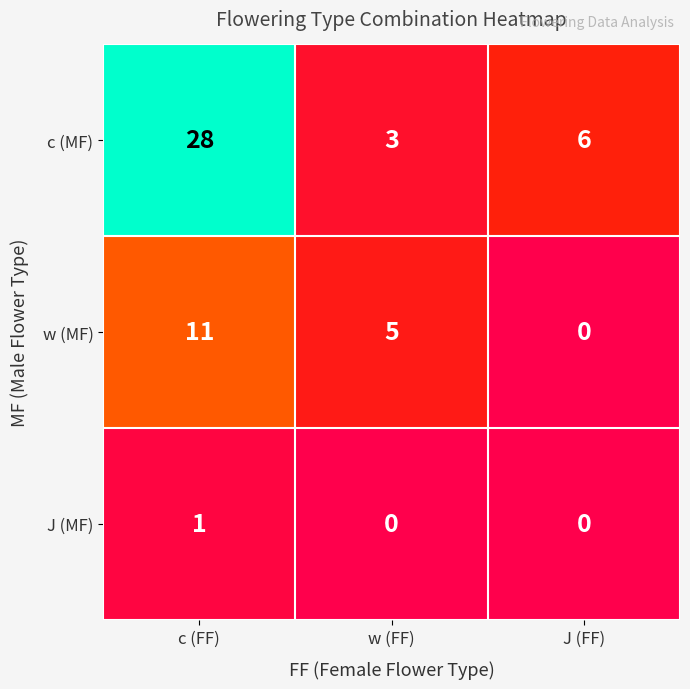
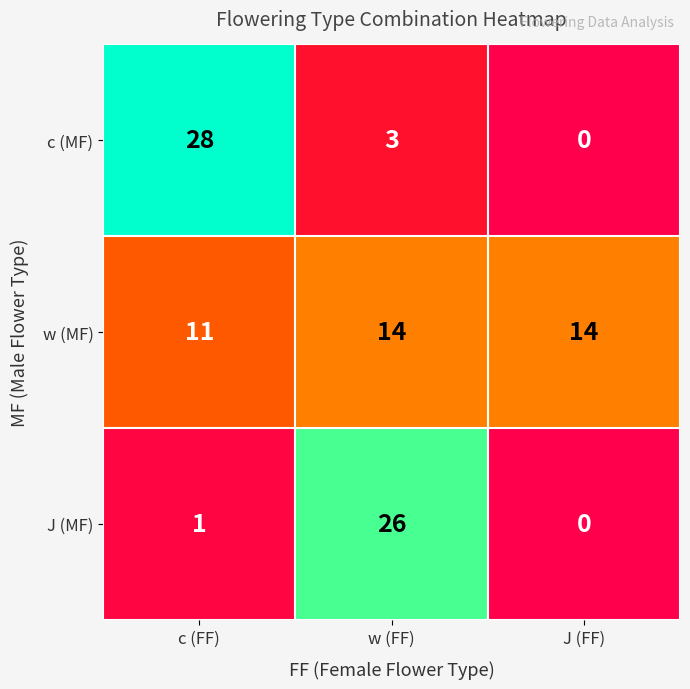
  {
    "c (MF)": {
      "c (FF)": 28,
      "w (FF)": 3,
-     "J (FF)": 6
+     "J (FF)": 0
    },
    "w (MF)": {
      "c (FF)": 11,
-     "w (FF)": 5,
-     "J (FF)": 0
+     "w (FF)": 14,
+     "J (FF)": 14
    },
    "J (MF)": {
      "c (FF)": 1,
-     "w (FF)": 0,
+     "w (FF)": 26,
      "J (FF)": 0
    }
  }
